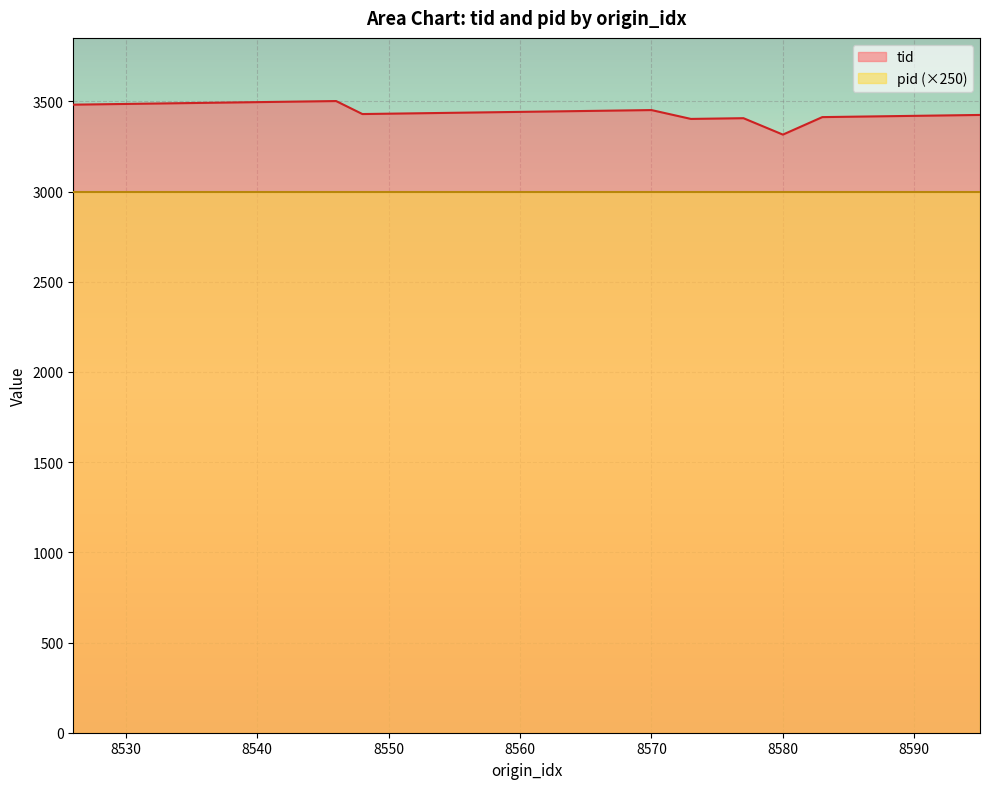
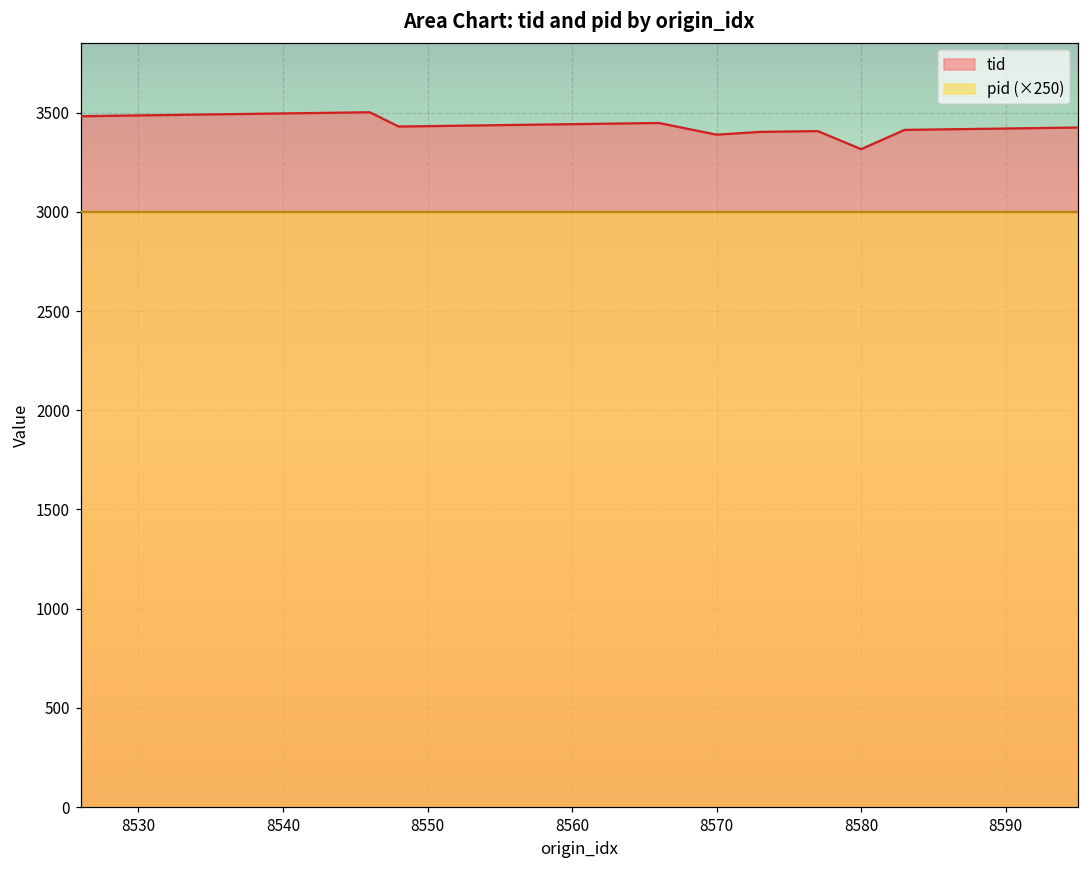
  {
    "tid": {
      "8550": 3430,
-     "8570": 3450,
+     "8570": 3390,
      "8580": 3320,
      "8590": 3420
    },
    "pid (×250)": {
      "8550": 3000,
      "8570": 3000,
      "8580": 3000,
      "8590": 3000
    }
  }
